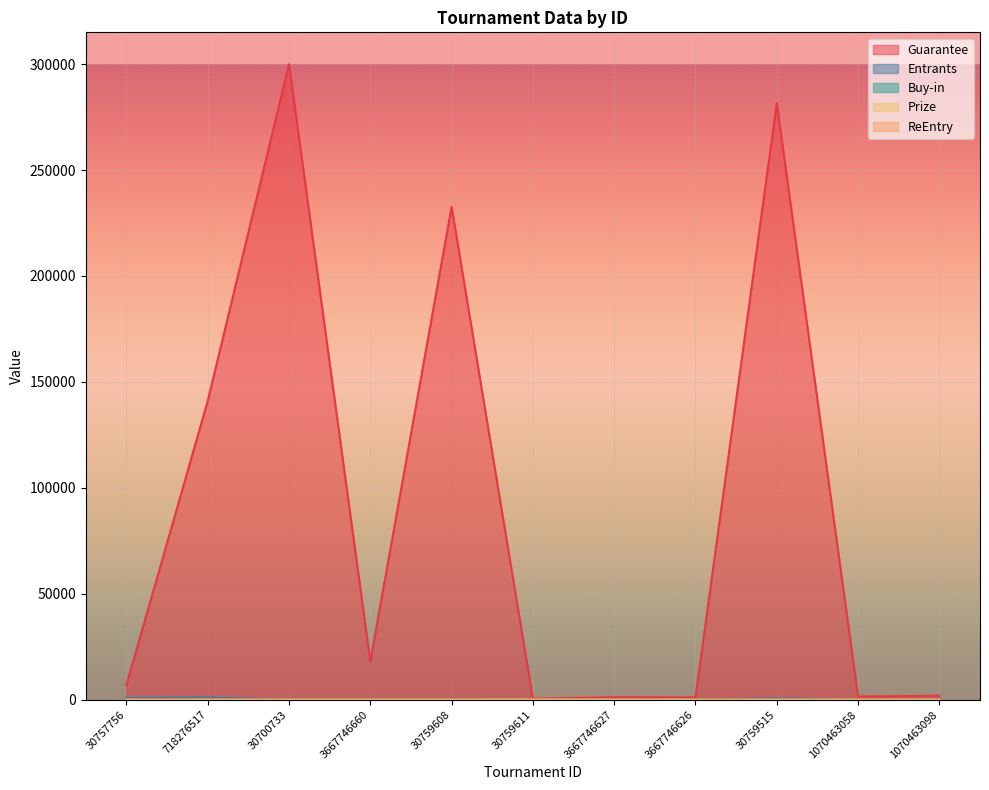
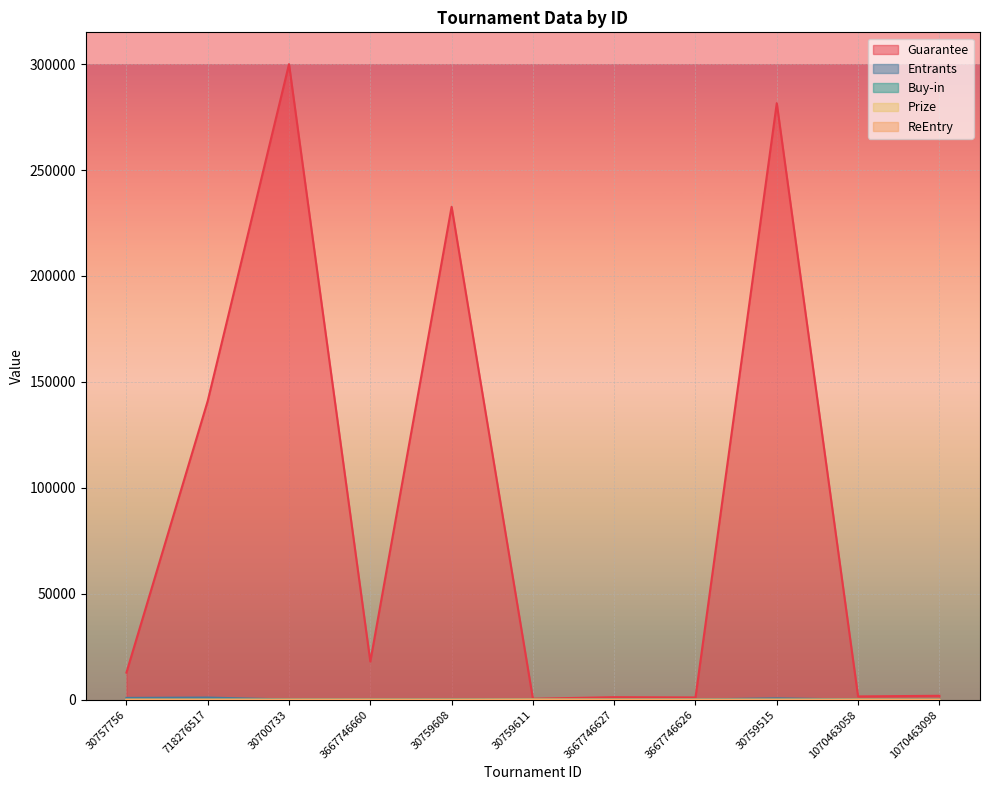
  {
    "Guarantee": {
-     "30757756": 7000,
+     "30757756": 13000,
      "718276517": 141000,
      "30700733": 300000,
      "3667746660": 18000,
      "30759608": 233000,
      "30759515": 282000,
      "1070463058": 2000,
      "1070463098": 2000
    }
  }
